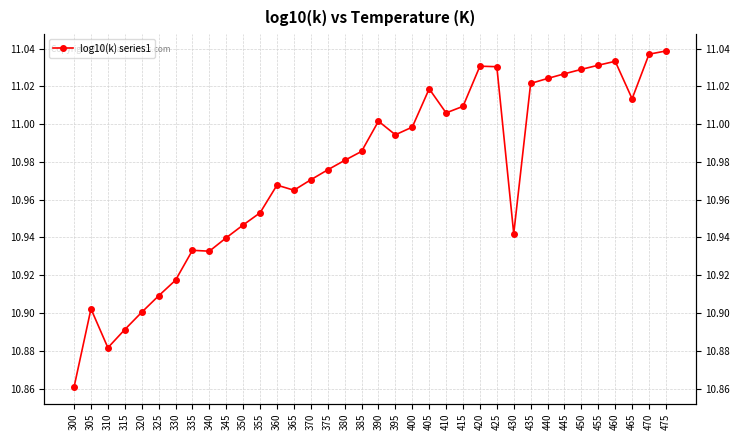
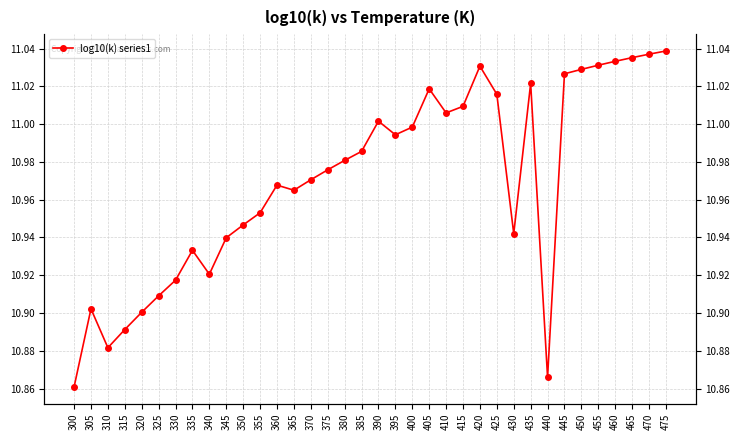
  {
    "300": 10.861,
    "305": 10.902,
    "310": 10.882,
    "315": 10.891,
    "320": 10.900,
    "325": 10.909,
    "330": 10.917,
    "335": 10.933,
-   "340": 10.933,
+   "340": 10.921,
    "345": 10.940,
    "350": 10.947,
    "355": 10.953,
    "360": 10.968,
    "365": 10.965,
    "370": 10.971,
    "375": 10.976,
    "380": 10.981,
    "385": 10.986,
    "390": 11.002,
    "395": 10.994,
    "400": 10.998,
    "405": 11.019,
    "410": 11.006,
    "415": 11.009,
    "420": 11.031,
-   "425": 11.030,
+   "425": 11.016,
    "430": 10.942,
    "435": 11.022,
-   "440": 11.024,
+   "440": 10.866,
    "445": 11.027,
    "450": 11.029,
    "455": 11.031,
    "460": 11.033,
-   "465": 11.013,
+   "465": 11.035,
    "470": 11.037,
    "475": 11.039
  }
